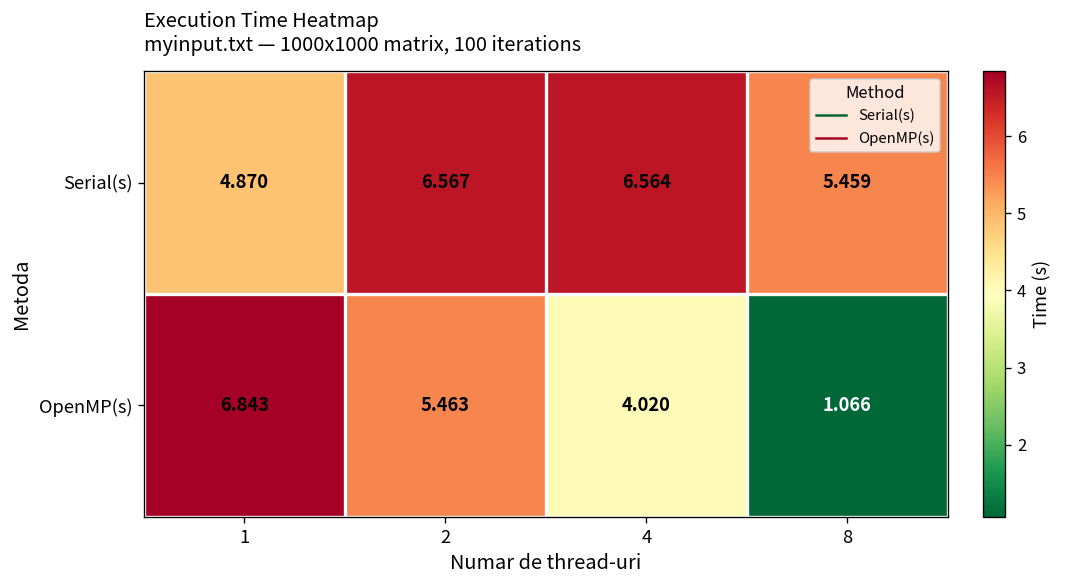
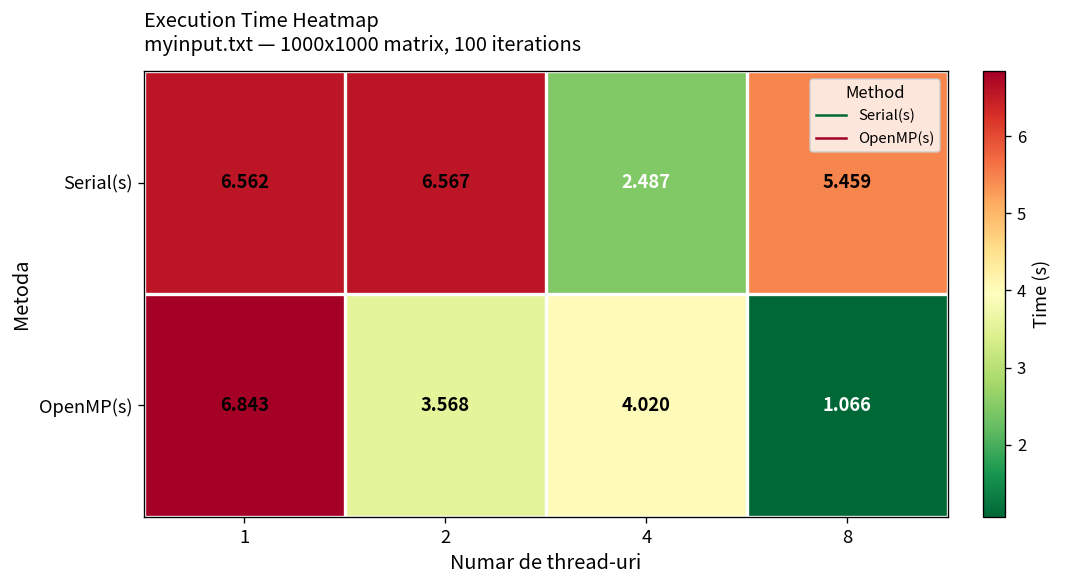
  {
    "Serial(s)": {
-     "1": 4.870,
+     "1": 6.562,
      "2": 6.567,
-     "4": 6.564,
+     "4": 2.487,
      "8": 5.459
    },
    "OpenMP(s)": {
      "1": 6.843,
-     "2": 5.463,
+     "2": 3.568,
      "4": 4.020,
      "8": 1.066
    }
  }
